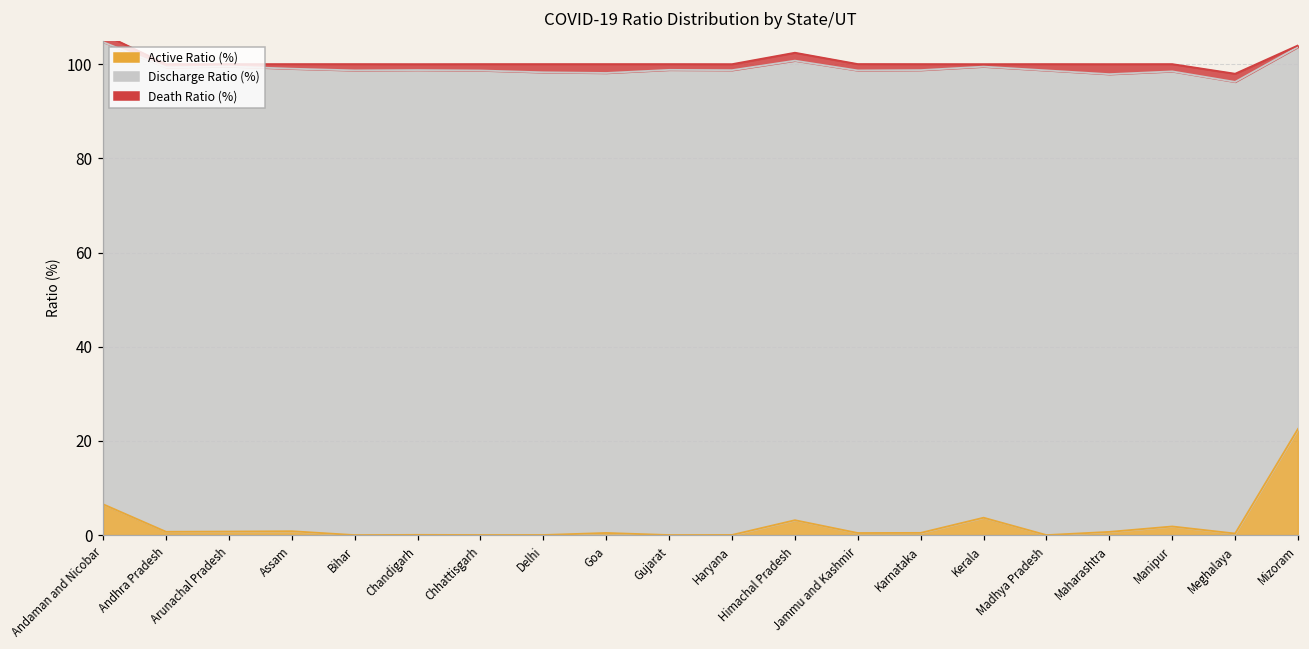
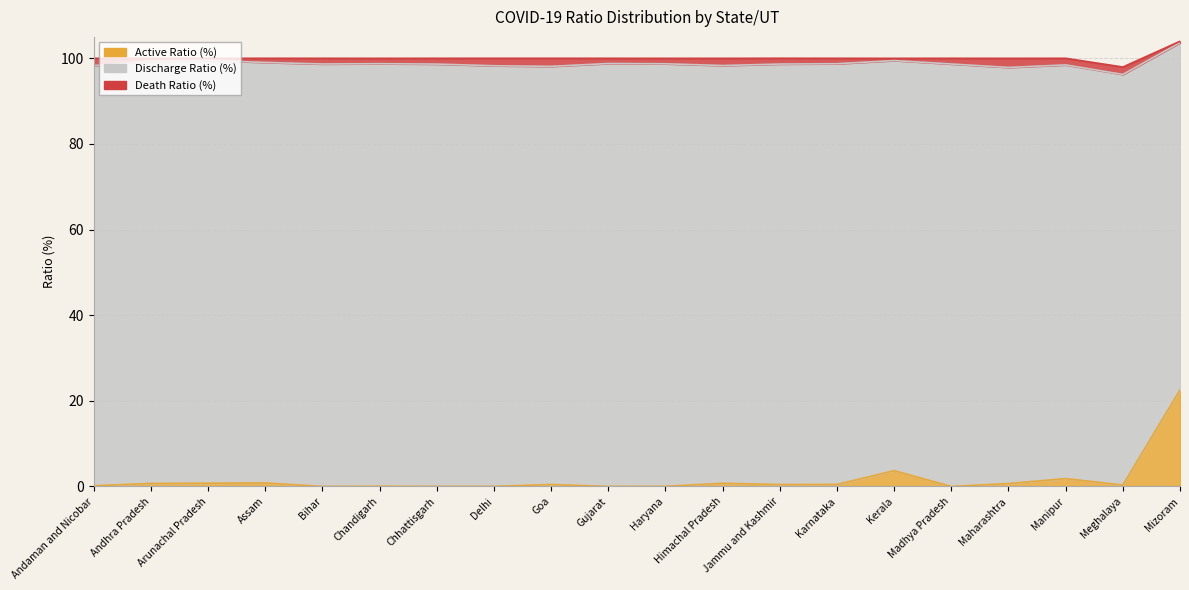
  {
    "Active Ratio (%)": {
-     "Andaman and Nicobar": 7,
+     "Andaman and Nicobar": 0,
      "Andhra Pradesh": 1,
      "Arunachal Pradesh": 1,
      "Assam": 1,
      "Bihar": 0,
      "Chandigarh": 0,
      "Chhattisgarh": 0,
      "Delhi": 0,
      "Goa": 0,
      "Gujarat": 0,
      "Haryana": 0,
-     "Himachal Pradesh": 3,
+     "Himachal Pradesh": 1,
      "Jammu and Kashmir": 0,
      "Karnataka": 0,
      "Kerala": 4,
      "Madhya Pradesh": 0,
      "Maharashtra": 1,
      "Manipur": 2,
      "Meghalaya": 0,
      "Mizoram": 23
    },
    "Discharge Ratio (%)": {
      "Andaman and Nicobar": 98,
      "Assam": 98,
      "Bihar": 99,
      "Chandigarh": 99,
      "Chhattisgarh": 99,
      "Delhi": 98,
      "Goa": 98,
      "Gujarat": 99,
      "Haryana": 99,
      "Himachal Pradesh": 98,
      "Jammu and Kashmir": 98,
      "Karnataka": 98,
      "Madhya Pradesh": 99,
      "Maharashtra": 97,
      "Manipur": 97,
      "Meghalaya": 96
    },
    "Death Ratio (%)": {
      "Assam": 1,
      "Bihar": 1,
      "Chandigarh": 1,
      "Chhattisgarh": 1,
      "Delhi": 2,
      "Goa": 2,
      "Gujarat": 1,
      "Haryana": 1,
      "Himachal Pradesh": 2,
      "Jammu and Kashmir": 1,
      "Karnataka": 1,
      "Madhya Pradesh": 1,
      "Maharashtra": 2,
      "Manipur": 2,
      "Meghalaya": 2
    }
  }
